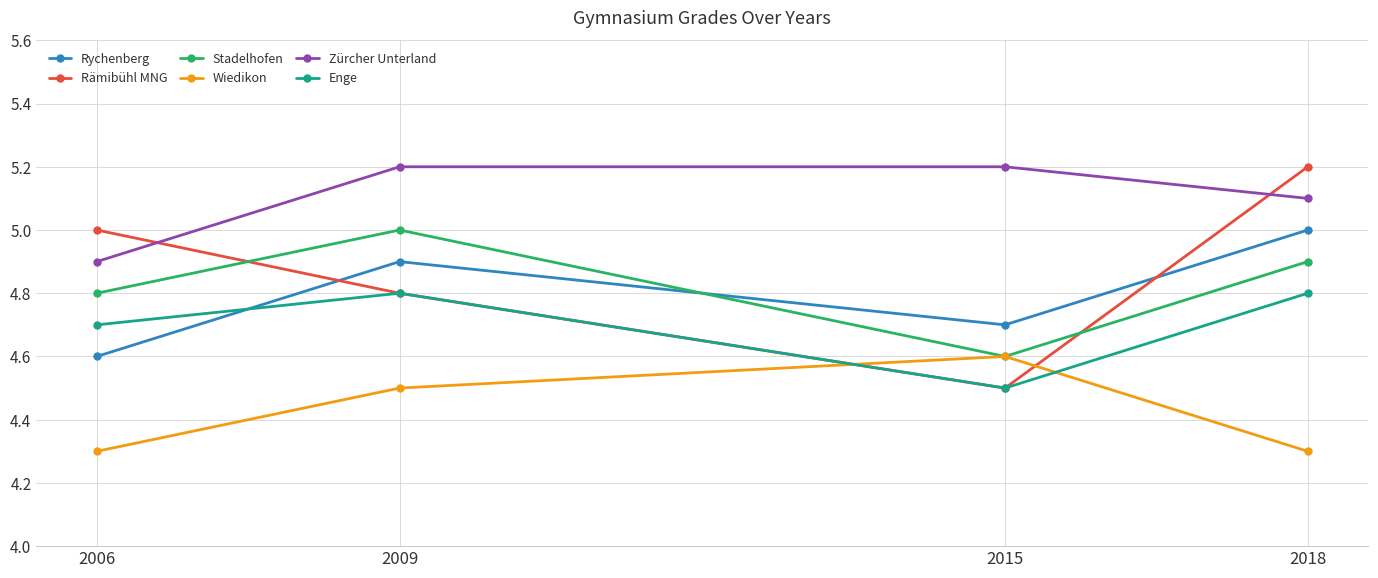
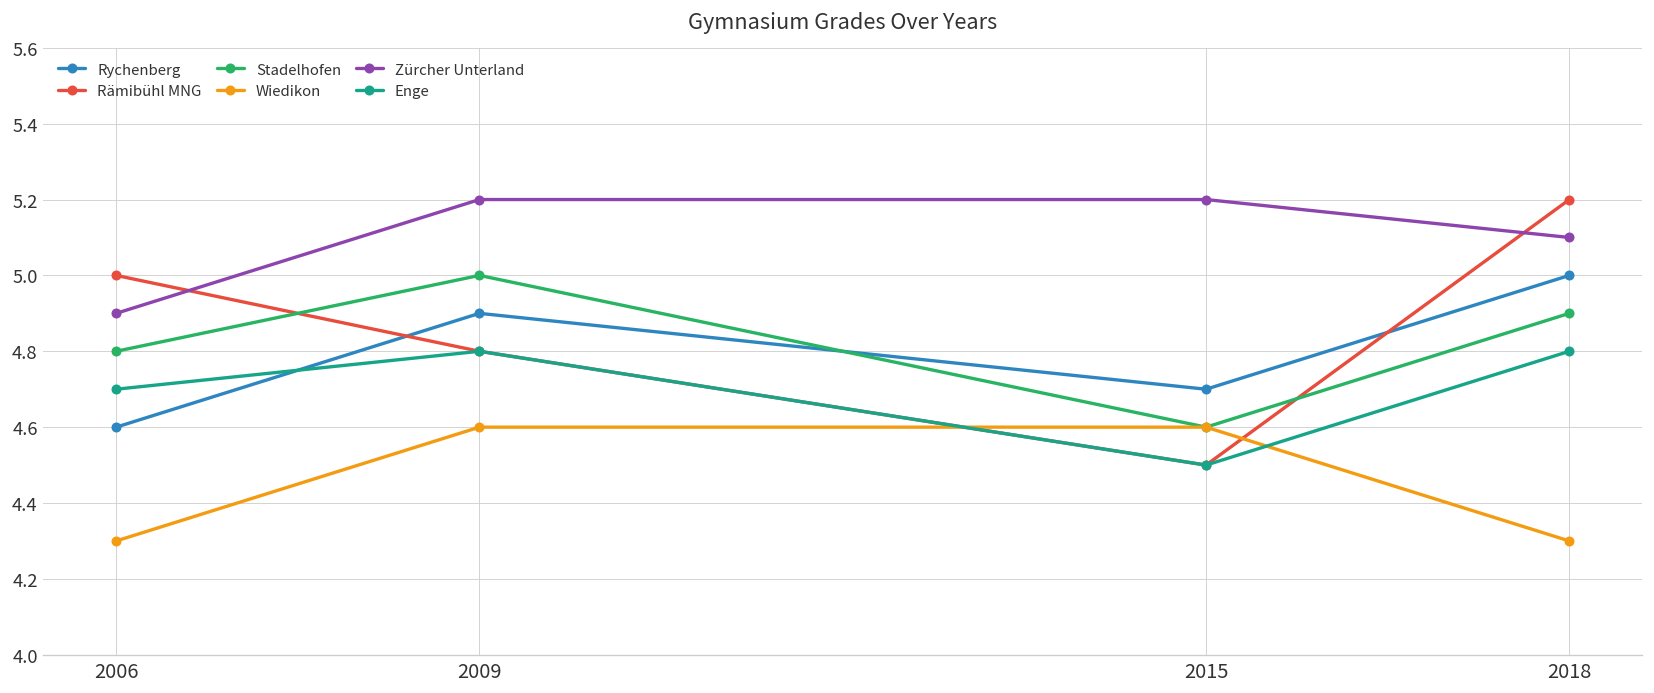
  {
    "Rychenberg": {
      "2006": 4.6,
      "2009": 4.9,
      "2015": 4.7,
      "2018": 5.0
    },
    "Rämibühl MNG": {
      "2006": 5.0,
      "2018": 5.2
    },
    "Wiedikon": {
      "2006": 4.3,
-     "2009": 4.5,
+     "2009": 4.6,
      "2018": 4.3
    },
    "Zürcher Unterland": {
      "2006": 4.9,
      "2009": 5.2,
      "2015": 5.2,
      "2018": 5.1
    }
  }
